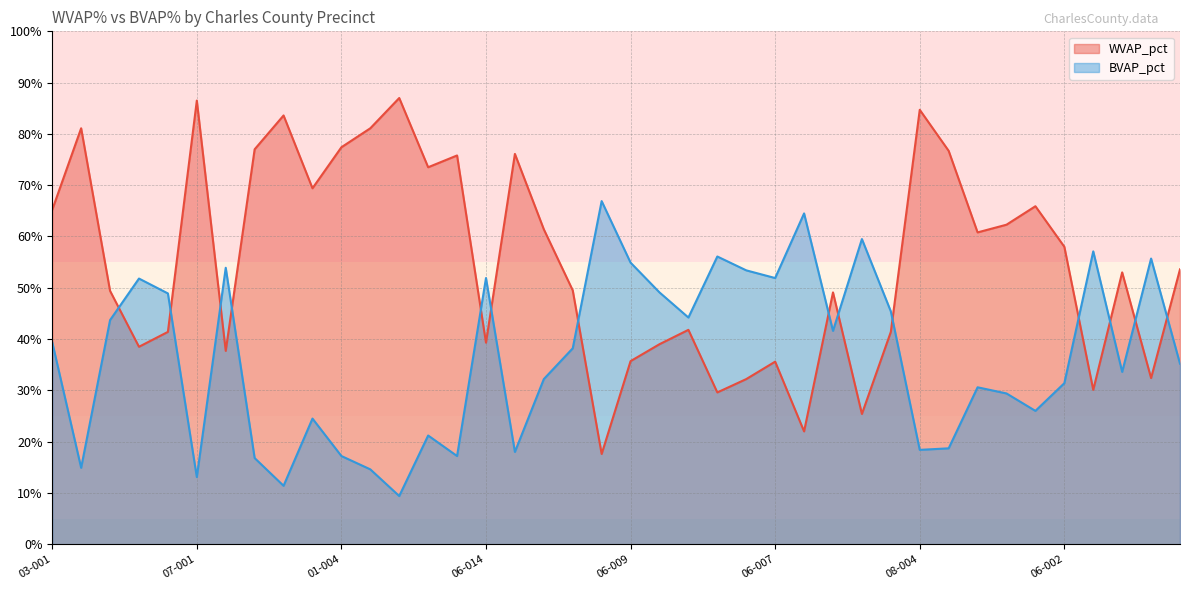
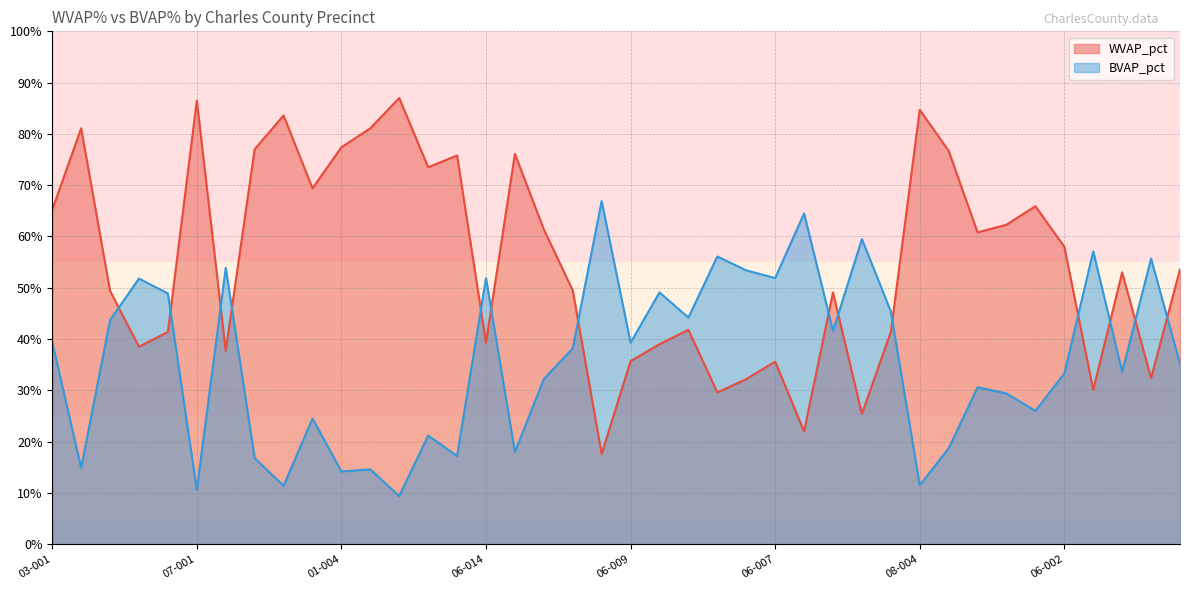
  {
    "WVAP_pct": {
      "03-001": "65%",
      "07-001": "87%",
      "01-004": "77%",
      "06-014": "39%",
      "06-009": "36%",
      "06-007": "36%",
      "08-004": "85%",
      "06-002": "58%"
    },
    "BVAP_pct": {
      "03-001": "39%",
-     "07-001": "13%",
-     "01-004": "17%",
+     "07-001": "11%",
+     "01-004": "14%",
      "06-014": "52%",
-     "06-009": "55%",
+     "06-009": "39%",
      "06-007": "52%",
-     "08-004": "18%",
-     "06-002": "31%"
+     "08-004": "12%",
+     "06-002": "33%"
    }
  }
